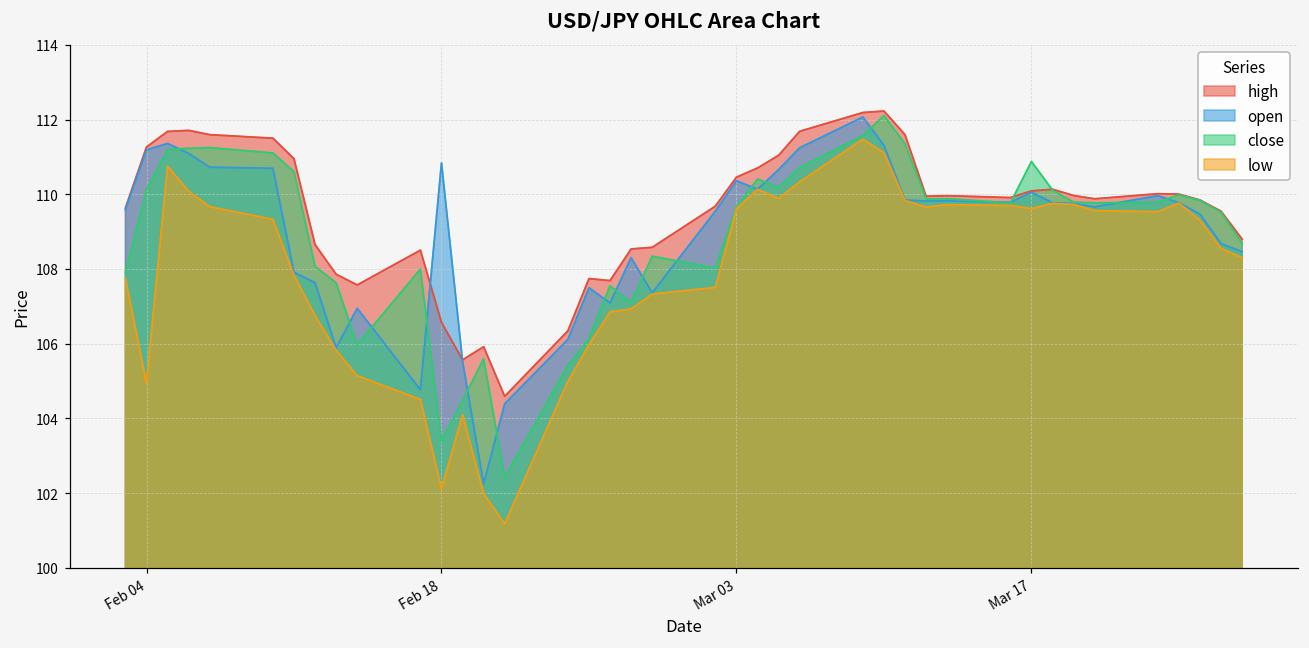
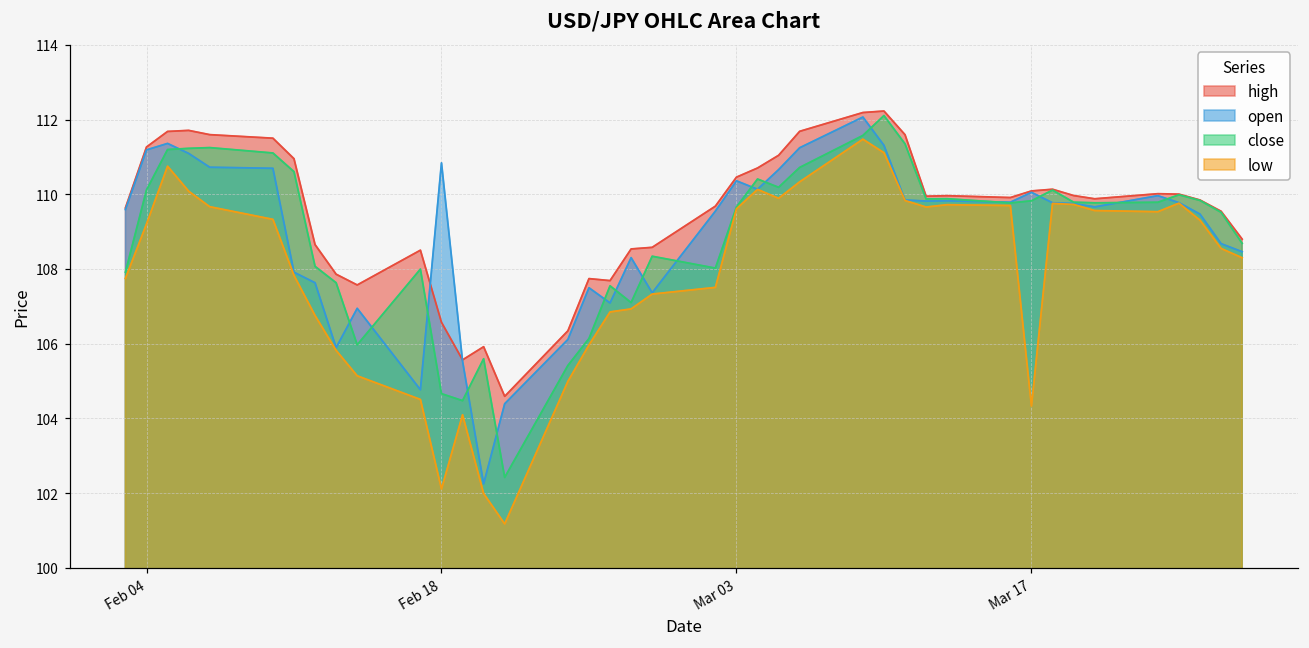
  {
    "high": {
      "Feb 04": 111.3,
      "Feb 18": 106.6,
      "Mar 03": 110.5
    },
    "open": {
      "Feb 04": 111.2,
      "Feb 18": 110.8,
      "Mar 03": 110.4
    },
    "close": {
      "Feb 04": 110.1,
-     "Feb 18": 103.4,
-     "Mar 17": 110.9
+     "Feb 18": 104.7,
+     "Mar 17": 109.8
    },
    "low": {
-     "Feb 04": 104.9,
+     "Feb 04": 109.2,
      "Feb 18": 102.1,
-     "Mar 17": 109.6
+     "Mar 17": 104.3
    }
  }
